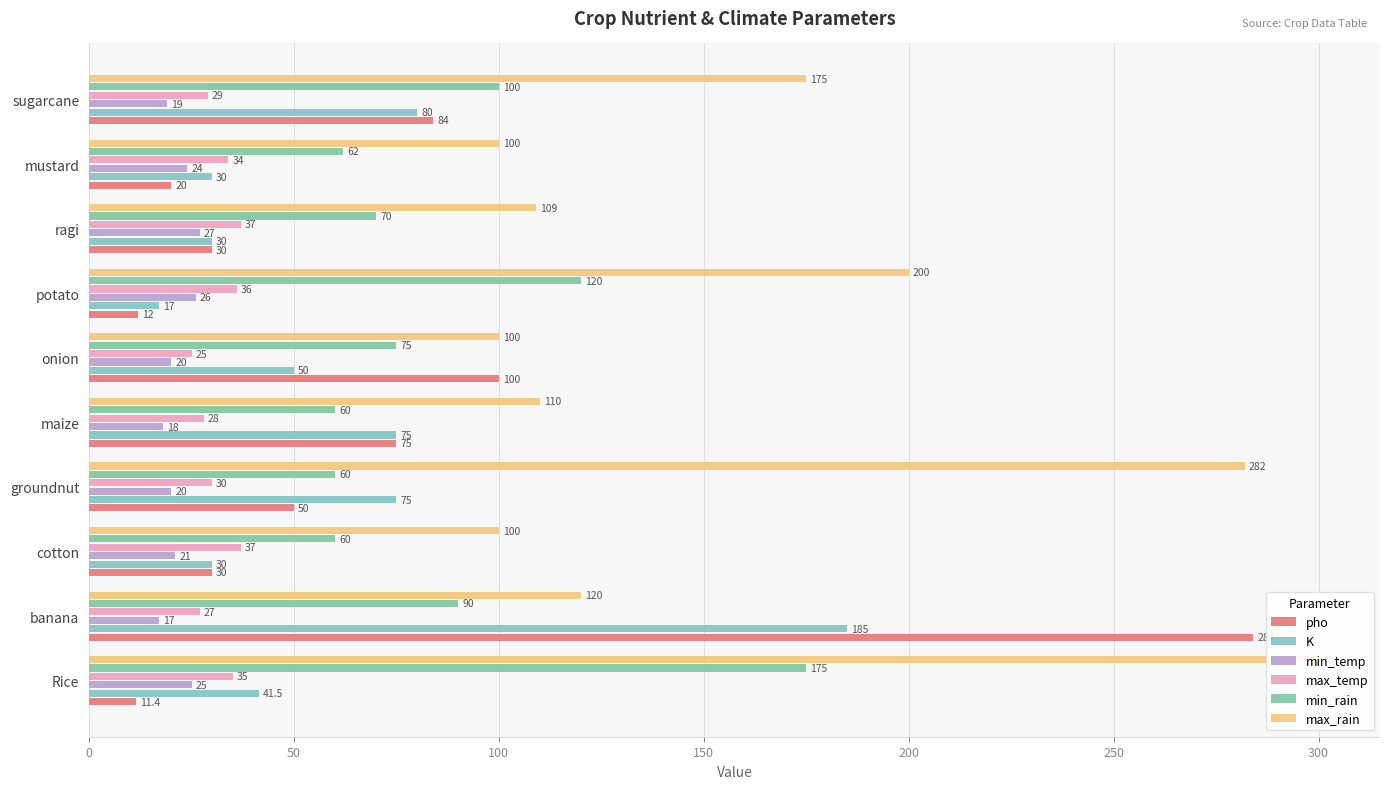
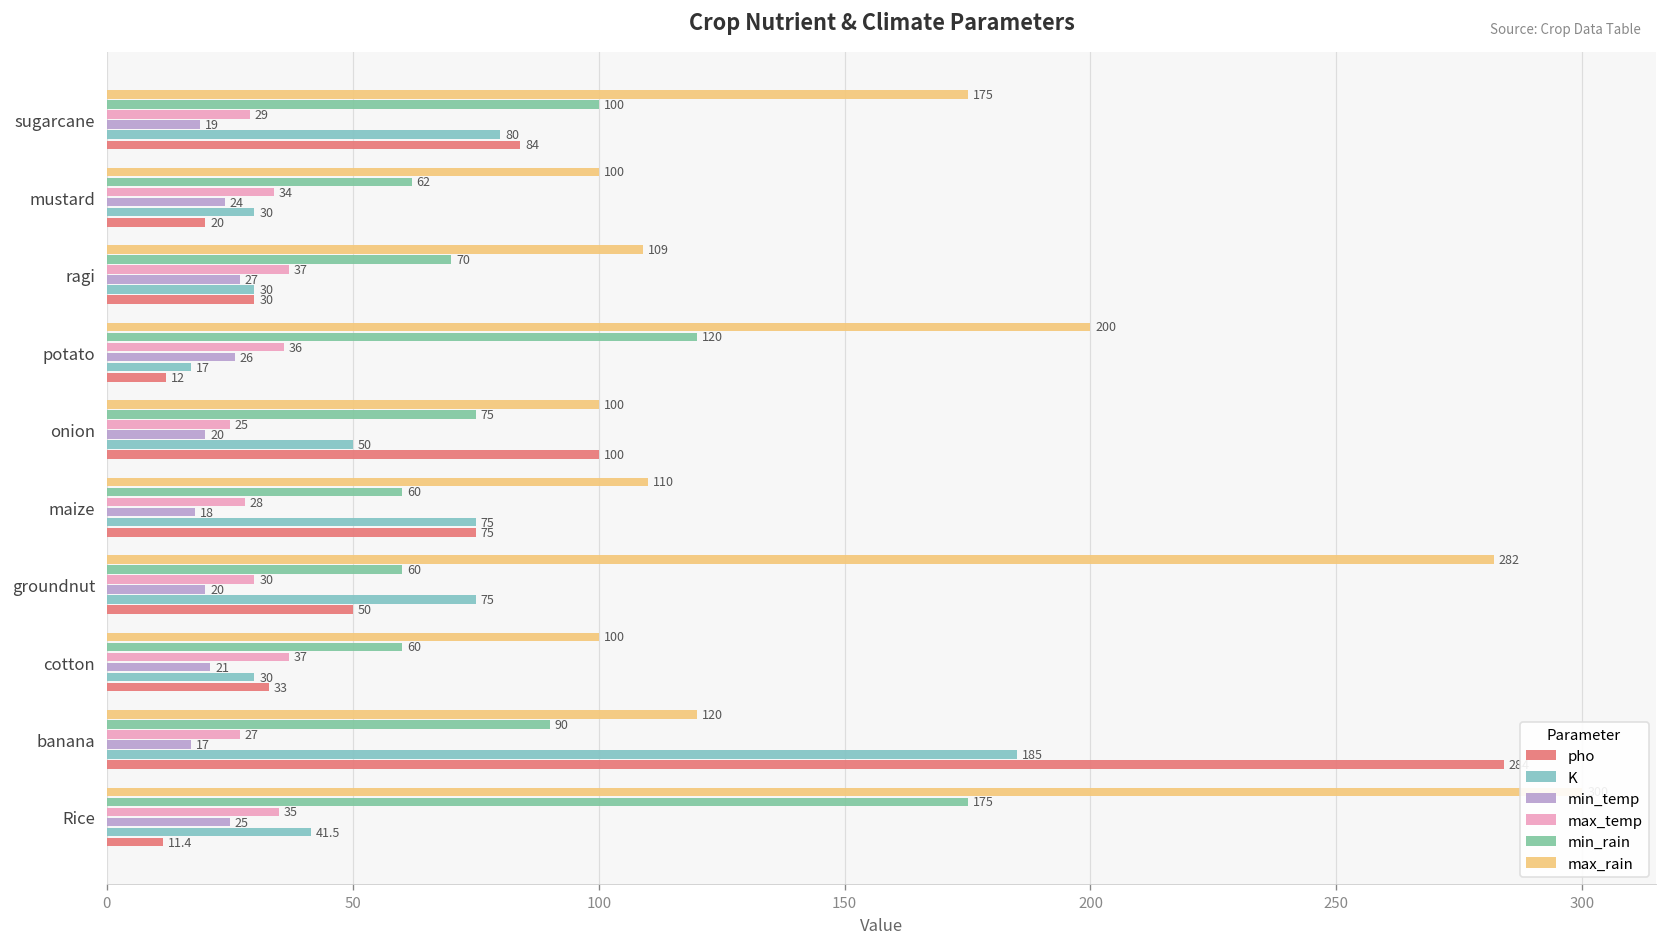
  {
    "pho": {
      "sugarcane": 84,
      "mustard": 20,
      "potato": 12,
      "onion": 100,
      "groundnut": 50,
-     "cotton": 30,
+     "cotton": 33,
      "Rice": 11.4
    },
    "max_rain": {
      "sugarcane": 175,
      "mustard": 100,
      "ragi": 109,
      "potato": 200,
      "onion": 100,
      "maize": 110,
      "groundnut": 282,
      "cotton": 100,
      "banana": 120
    }
  }
